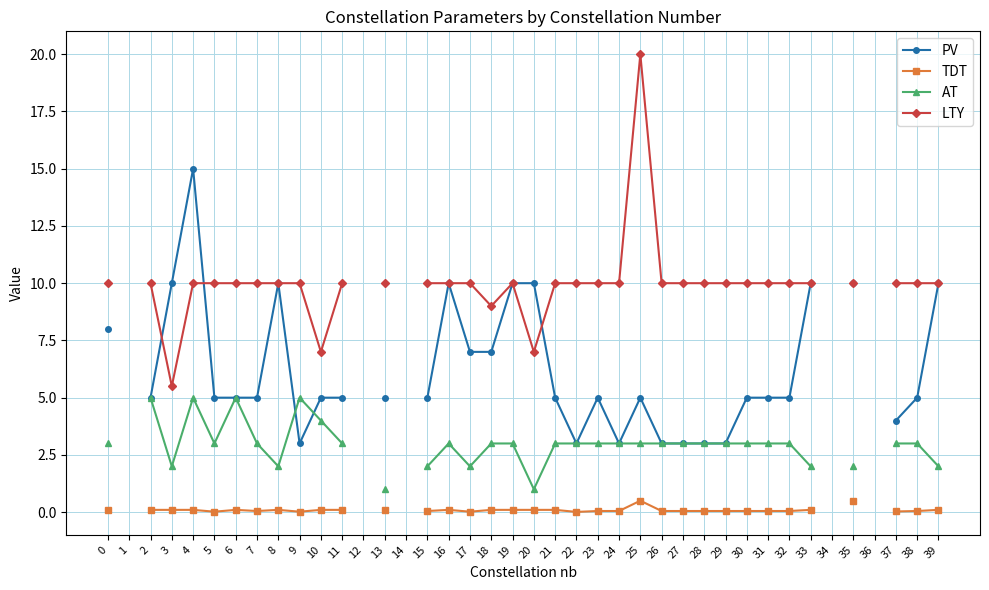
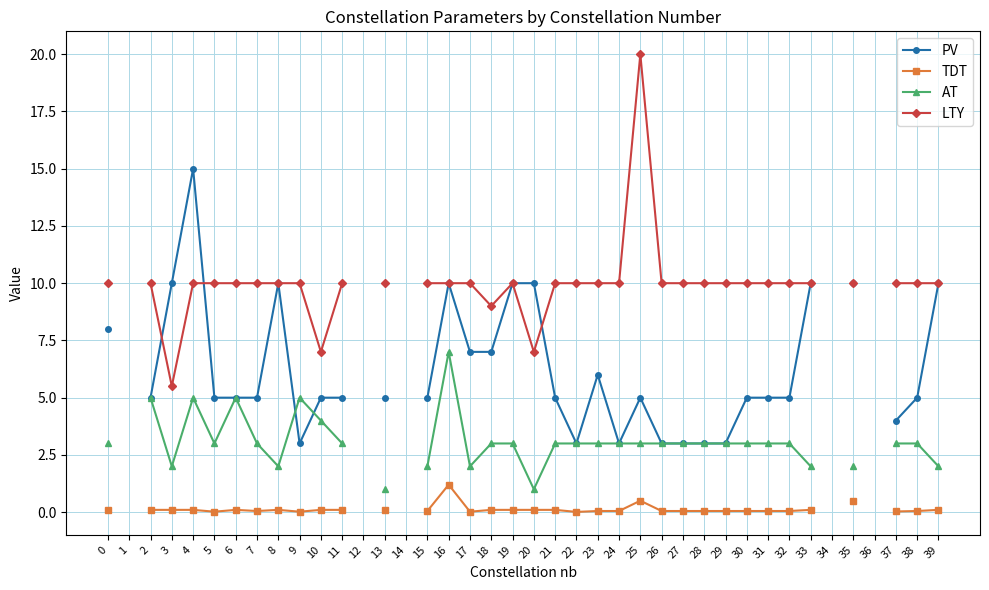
  {
    "PV": {
      "0": 8,
      "3": 10,
      "4": 15,
      "5": 5,
      "7": 5,
      "9": 3,
      "10": 5,
      "11": 5,
      "13": 5,
      "15": 5,
      "17": 7,
      "18": 7,
      "20": 10,
      "21": 5,
-     "23": 5,
+     "23": 6,
      "25": 5,
      "30": 5,
      "31": 5,
      "32": 5,
      "37": 4,
      "38": 5
    },
    "TDT": {
      "0": 0.1,
      "2": 0.1,
      "3": 0.1,
      "4": 0.1,
      "5": 0.0,
      "6": 0.1,
      "7": 0.1,
      "8": 0.1,
      "9": 0.0,
      "10": 0.1,
      "11": 0.1,
      "13": 0.1,
      "15": 0.1,
-     "16": 0.1,
+     "16": 1.2,
      "17": 0.0,
      "18": 0.1,
      "19": 0.1,
      "20": 0.1,
      "21": 0.1,
      "22": 0.0,
      "23": 0.1,
      "24": 0.1,
      "25": 0.5,
      "26": 0.1,
      "27": 0.1,
      "28": 0.1,
      "29": 0.1,
      "30": 0.1,
      "31": 0.1,
      "32": 0.1,
      "33": 0.1,
      "35": 0.5,
      "37": 0.0,
      "38": 0.1,
      "39": 0.1
    },
    "AT": {
      "0": 3,
      "3": 2,
      "4": 5,
      "5": 3,
      "7": 3,
      "8": 2,
      "9": 5,
      "10": 4,
      "11": 3,
      "13": 1,
      "15": 2,
-     "16": 3,
+     "16": 7,
      "17": 2,
      "18": 3,
      "19": 3,
      "20": 1,
      "21": 3,
      "23": 3,
      "25": 3,
      "30": 3,
      "31": 3,
      "32": 3,
      "33": 2,
      "35": 2,
      "37": 3,
      "38": 3,
      "39": 2
    },
    "LTY": {
      "0": 10.0,
      "2": 10.0,
      "3": 5.5,
      "4": 10.0,
      "5": 10.0,
      "6": 10.0,
      "7": 10.0,
      "9": 10.0,
      "10": 7.0,
      "11": 10.0,
      "13": 10.0,
      "15": 10.0,
      "17": 10.0,
      "18": 9.0,
      "20": 7.0,
      "21": 10.0,
      "22": 10.0,
      "23": 10.0,
      "24": 10.0,
      "25": 20.0,
      "26": 10.0,
      "27": 10.0,
      "28": 10.0,
      "29": 10.0,
      "30": 10.0,
      "31": 10.0,
      "32": 10.0,
      "37": 10.0,
      "38": 10.0
    }
  }
